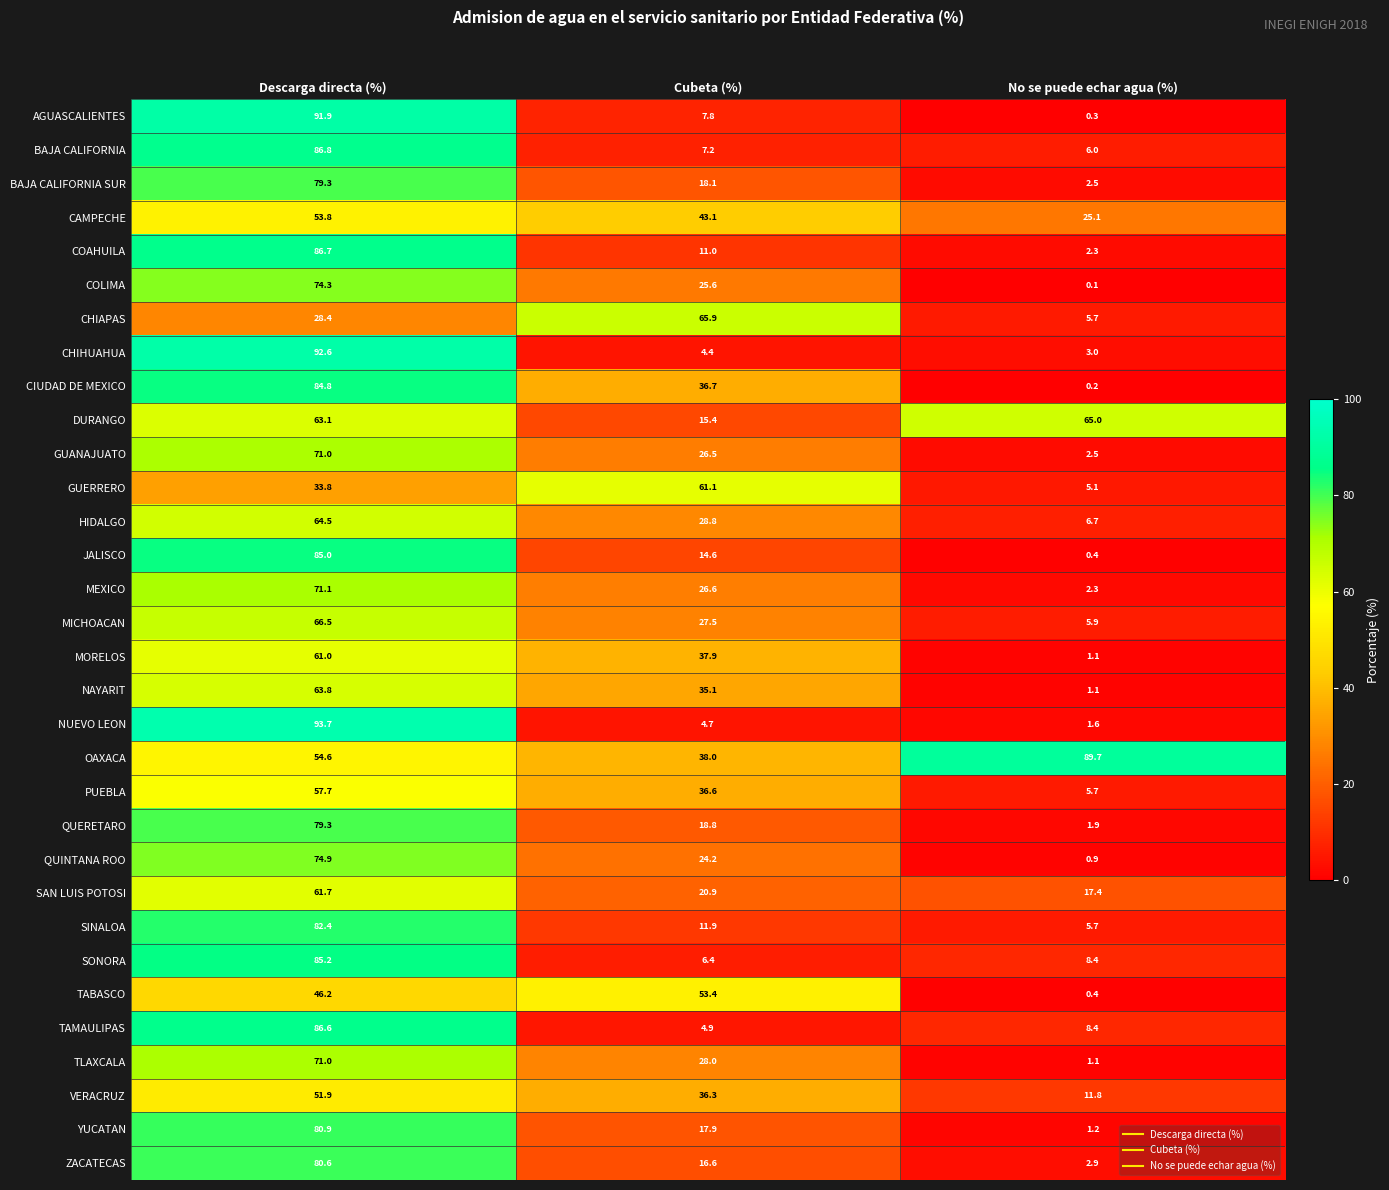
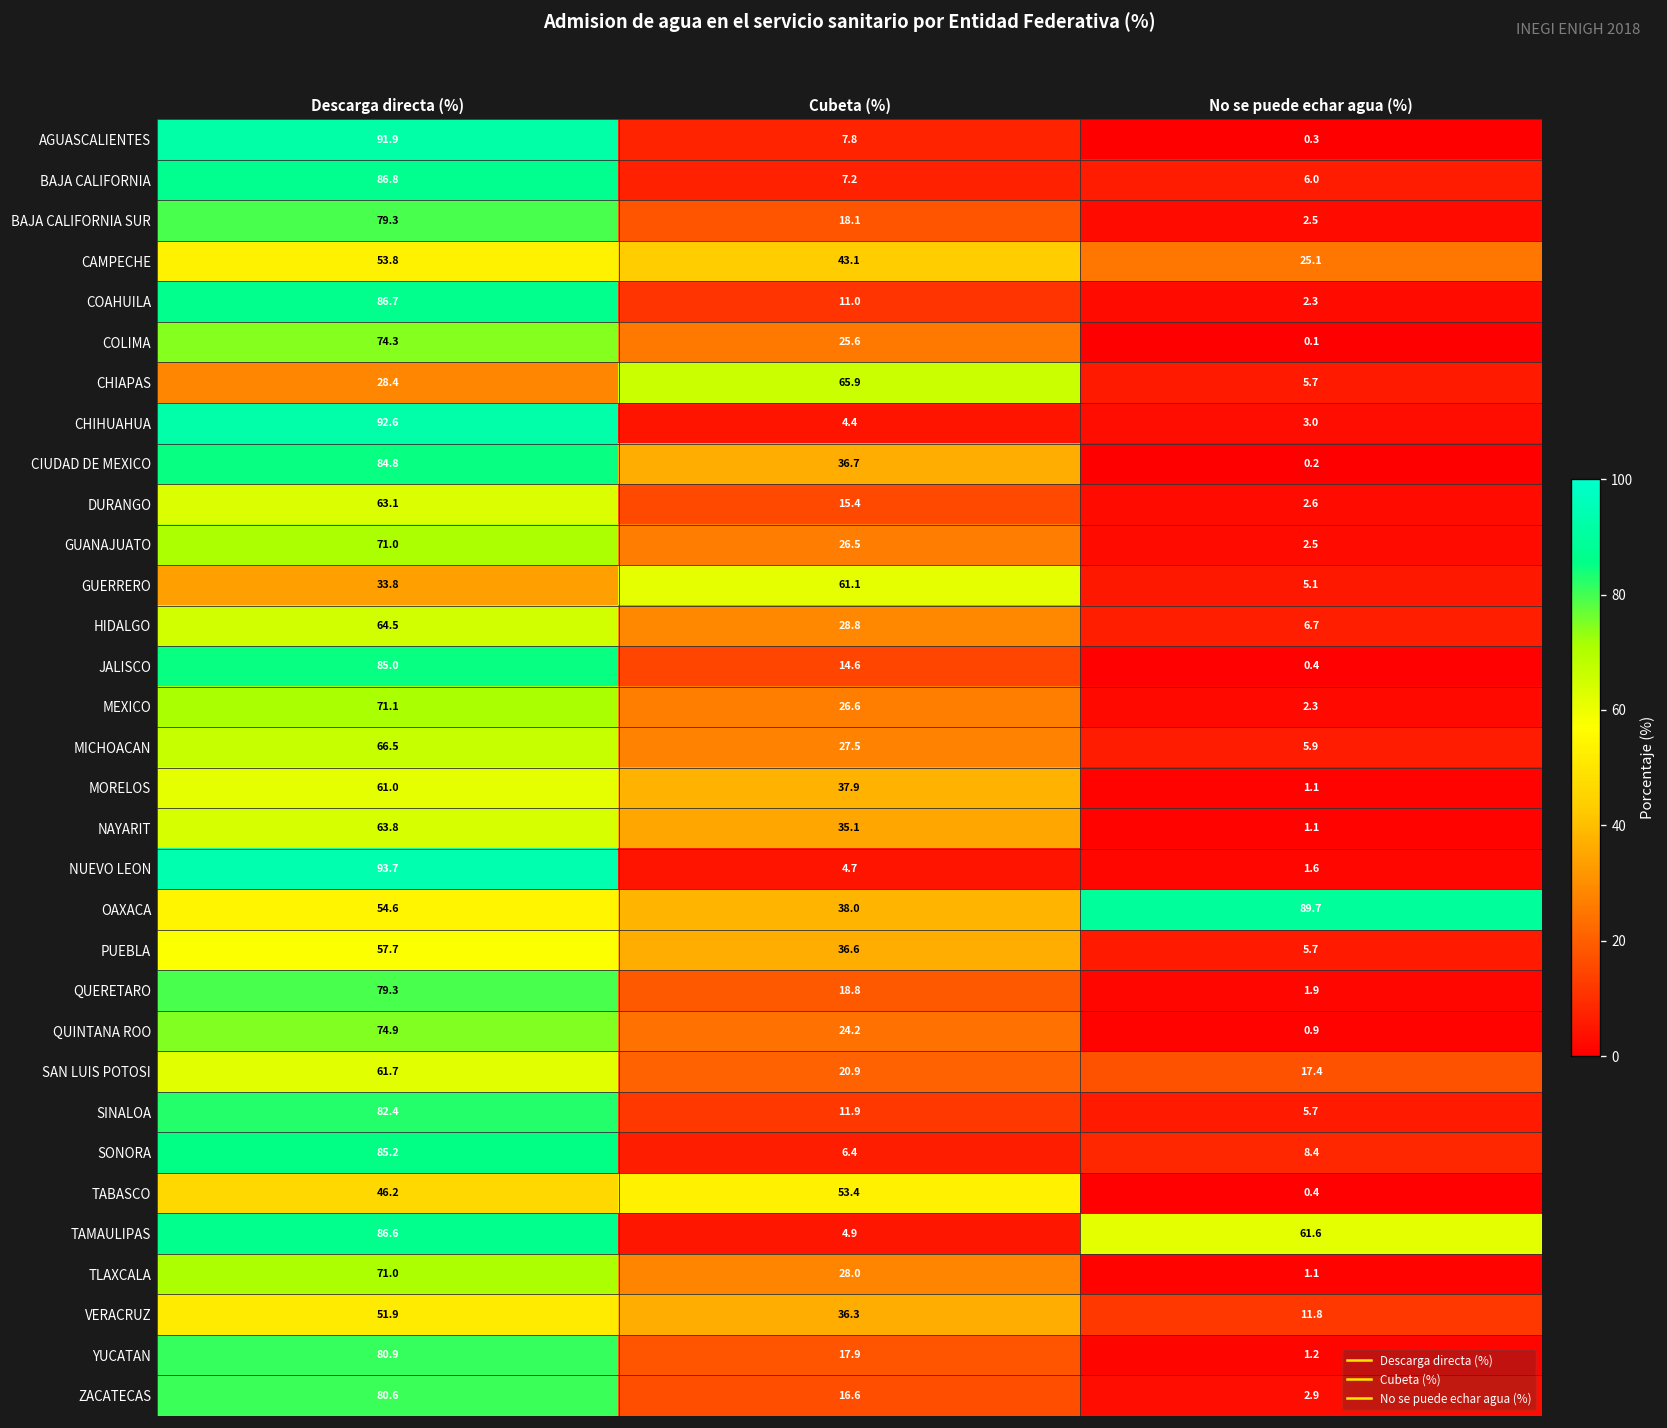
  {
    "AGUASCALIENTES": {
      "Descarga directa (%)": 91.9,
      "Cubeta (%)": 7.8,
      "No se puede echar agua (%)": 0.3
    },
    "BAJA CALIFORNIA": {
      "Descarga directa (%)": 86.8,
      "Cubeta (%)": 7.2,
      "No se puede echar agua (%)": 6.0
    },
    "BAJA CALIFORNIA SUR": {
      "Descarga directa (%)": 79.3,
      "Cubeta (%)": 18.1,
      "No se puede echar agua (%)": 2.5
    },
    "CAMPECHE": {
      "Descarga directa (%)": 53.8,
      "Cubeta (%)": 43.1,
      "No se puede echar agua (%)": 25.1
    },
    "COAHUILA": {
      "Descarga directa (%)": 86.7,
      "Cubeta (%)": 11.0,
      "No se puede echar agua (%)": 2.3
    },
    "COLIMA": {
      "Descarga directa (%)": 74.3,
      "Cubeta (%)": 25.6,
      "No se puede echar agua (%)": 0.1
    },
    "CHIAPAS": {
      "Descarga directa (%)": 28.4,
      "Cubeta (%)": 65.9,
      "No se puede echar agua (%)": 5.7
    },
    "CHIHUAHUA": {
      "Descarga directa (%)": 92.6,
      "Cubeta (%)": 4.4,
      "No se puede echar agua (%)": 3.0
    },
    "CIUDAD DE MEXICO": {
      "Descarga directa (%)": 84.8,
      "Cubeta (%)": 36.7,
      "No se puede echar agua (%)": 0.2
    },
    "DURANGO": {
      "Descarga directa (%)": 63.1,
      "Cubeta (%)": 15.4,
-     "No se puede echar agua (%)": 65.0
+     "No se puede echar agua (%)": 2.6
    },
    "GUANAJUATO": {
      "Descarga directa (%)": 71.0,
      "Cubeta (%)": 26.5,
      "No se puede echar agua (%)": 2.5
    },
    "GUERRERO": {
      "Descarga directa (%)": 33.8,
      "Cubeta (%)": 61.1,
      "No se puede echar agua (%)": 5.1
    },
    "HIDALGO": {
      "Descarga directa (%)": 64.5,
      "Cubeta (%)": 28.8,
      "No se puede echar agua (%)": 6.7
    },
    "JALISCO": {
      "Descarga directa (%)": 85.0,
      "Cubeta (%)": 14.6,
      "No se puede echar agua (%)": 0.4
    },
    "MEXICO": {
      "Descarga directa (%)": 71.1,
      "Cubeta (%)": 26.6,
      "No se puede echar agua (%)": 2.3
    },
    "MICHOACAN": {
      "Descarga directa (%)": 66.5,
      "Cubeta (%)": 27.5,
      "No se puede echar agua (%)": 5.9
    },
    "MORELOS": {
      "Descarga directa (%)": 61.0,
      "Cubeta (%)": 37.9,
      "No se puede echar agua (%)": 1.1
    },
    "NAYARIT": {
      "Descarga directa (%)": 63.8,
      "Cubeta (%)": 35.1,
      "No se puede echar agua (%)": 1.1
    },
    "NUEVO LEON": {
      "Descarga directa (%)": 93.7,
      "Cubeta (%)": 4.7,
      "No se puede echar agua (%)": 1.6
    },
    "OAXACA": {
      "Descarga directa (%)": 54.6,
      "Cubeta (%)": 38.0,
      "No se puede echar agua (%)": 89.7
    },
    "PUEBLA": {
      "Descarga directa (%)": 57.7,
      "Cubeta (%)": 36.6,
      "No se puede echar agua (%)": 5.7
    },
    "QUERETARO": {
      "Descarga directa (%)": 79.3,
      "Cubeta (%)": 18.8,
      "No se puede echar agua (%)": 1.9
    },
    "QUINTANA ROO": {
      "Descarga directa (%)": 74.9,
      "Cubeta (%)": 24.2,
      "No se puede echar agua (%)": 0.9
    },
    "SAN LUIS POTOSI": {
      "Descarga directa (%)": 61.7,
      "Cubeta (%)": 20.9,
      "No se puede echar agua (%)": 17.4
    },
    "SINALOA": {
      "Descarga directa (%)": 82.4,
      "Cubeta (%)": 11.9,
      "No se puede echar agua (%)": 5.7
    },
    "SONORA": {
      "Descarga directa (%)": 85.2,
      "Cubeta (%)": 6.4,
      "No se puede echar agua (%)": 8.4
    },
    "TABASCO": {
      "Descarga directa (%)": 46.2,
      "Cubeta (%)": 53.4,
      "No se puede echar agua (%)": 0.4
    },
    "TAMAULIPAS": {
      "Descarga directa (%)": 86.6,
      "Cubeta (%)": 4.9,
-     "No se puede echar agua (%)": 8.4
+     "No se puede echar agua (%)": 61.6
    },
    "TLAXCALA": {
      "Descarga directa (%)": 71.0,
      "Cubeta (%)": 28.0,
      "No se puede echar agua (%)": 1.1
    },
    "VERACRUZ": {
      "Descarga directa (%)": 51.9,
      "Cubeta (%)": 36.3,
      "No se puede echar agua (%)": 11.8
    },
    "YUCATAN": {
      "Descarga directa (%)": 80.9,
      "Cubeta (%)": 17.9,
      "No se puede echar agua (%)": 1.2
    },
    "ZACATECAS": {
      "Descarga directa (%)": 80.6,
      "Cubeta (%)": 16.6,
      "No se puede echar agua (%)": 2.9
    }
  }
